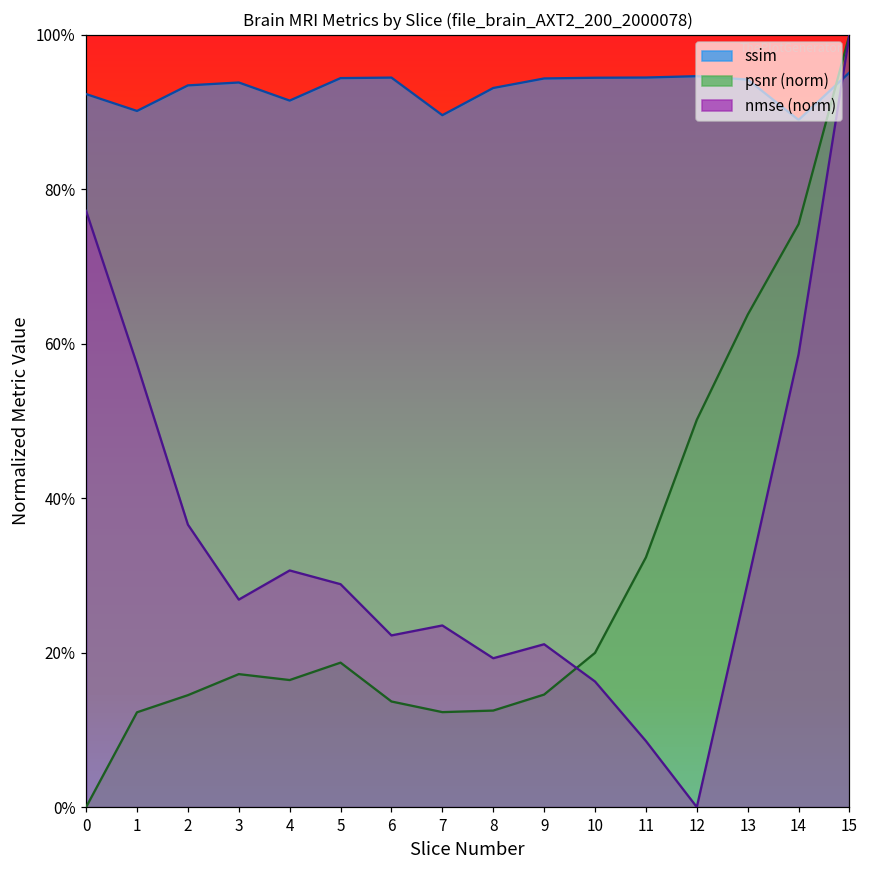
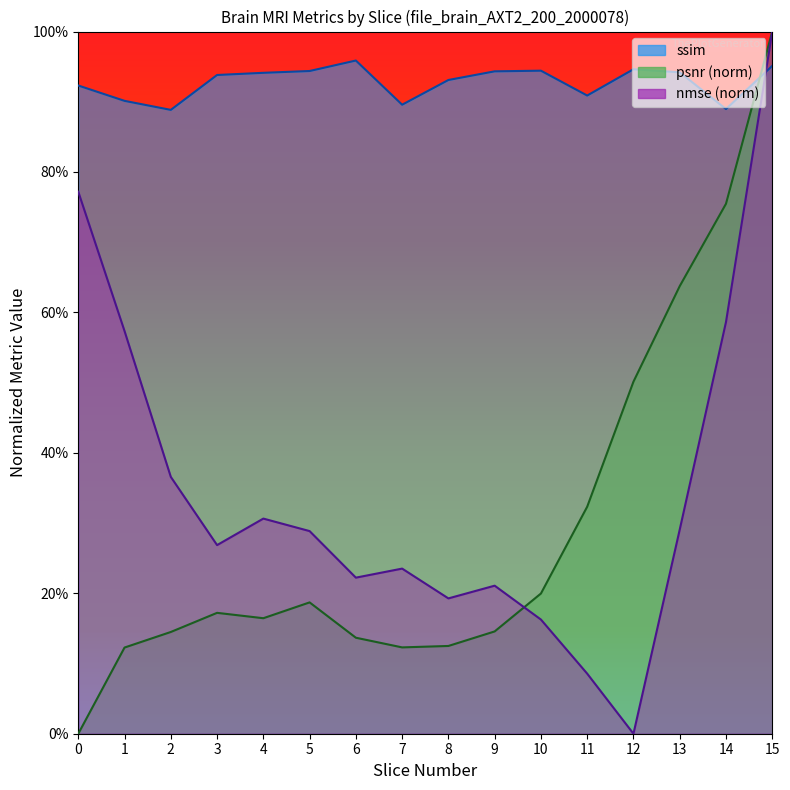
  {
    "ssim": {
      "0": "92%",
      "1": "90%",
-     "2": "93%",
+     "2": "89%",
      "3": "94%",
-     "4": "91%",
+     "4": "94%",
      "5": "94%",
-     "6": "94%",
+     "6": "96%",
      "7": "90%",
      "8": "93%",
      "9": "94%",
      "10": "94%",
-     "11": "94%",
+     "11": "91%",
      "14": "89%",
      "15": "95%"
    }
  }
